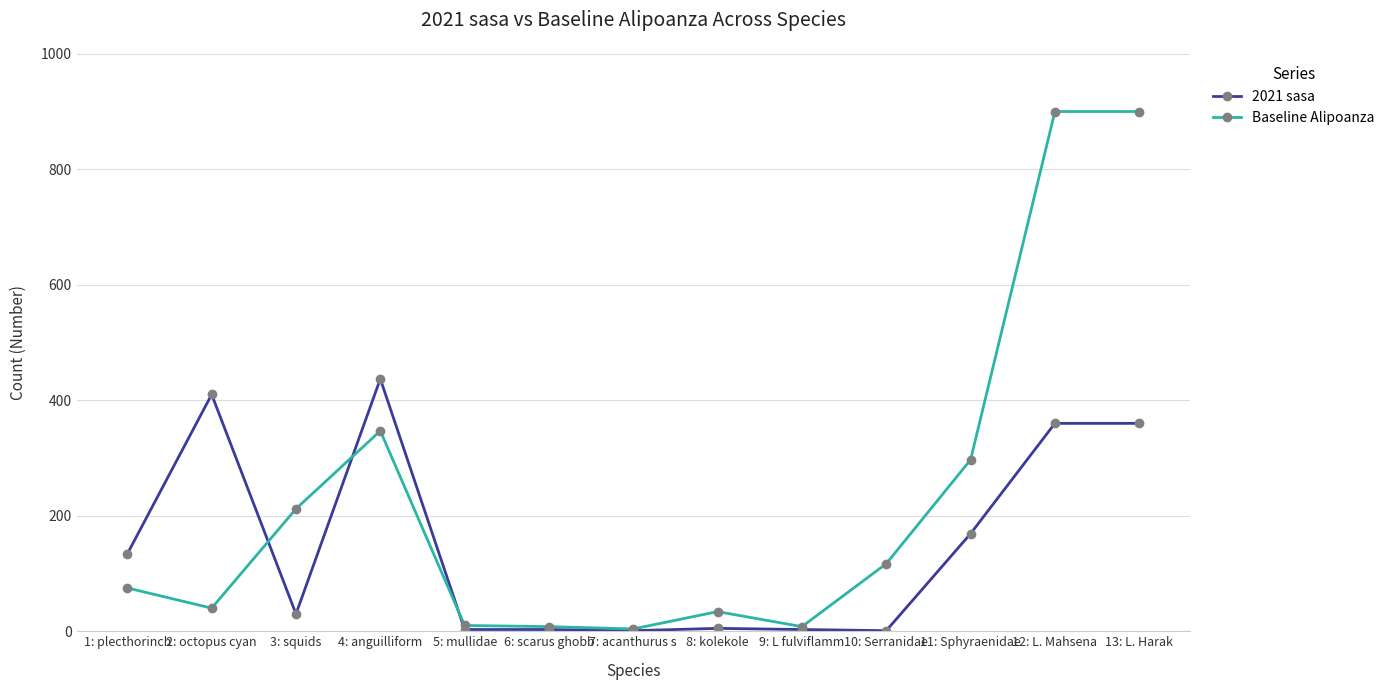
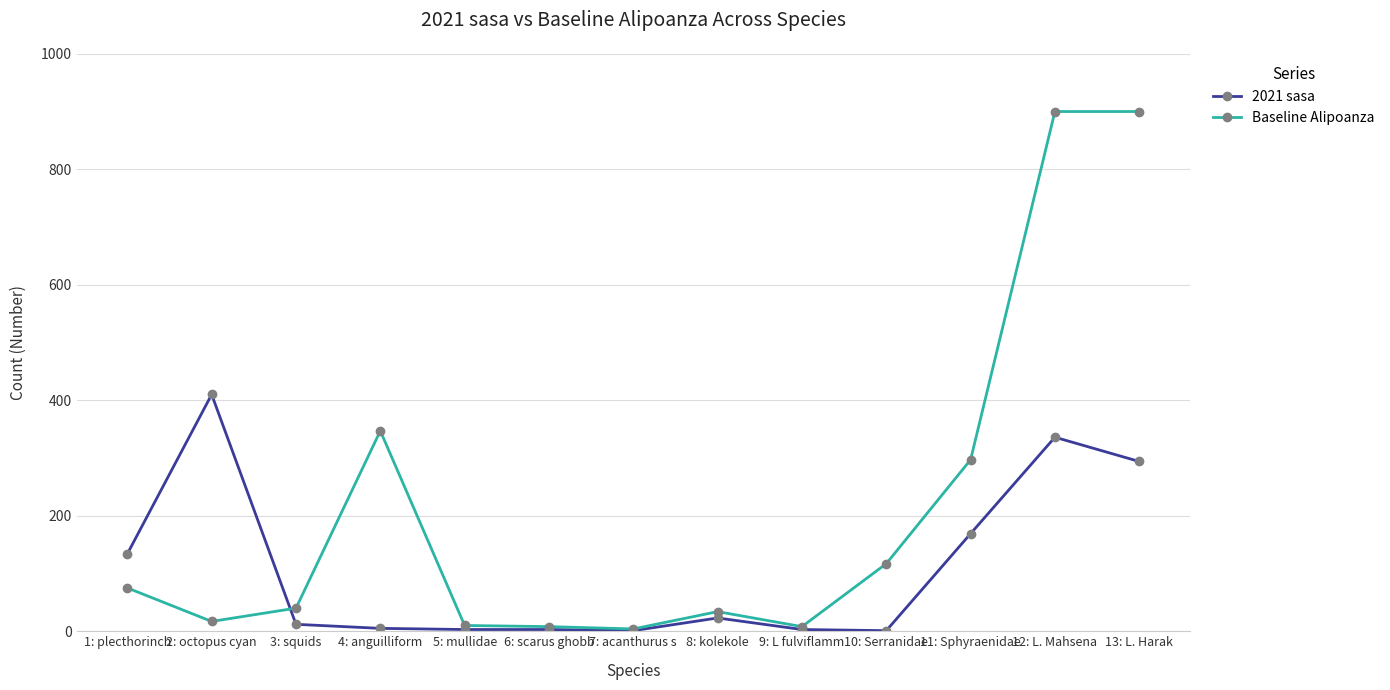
  {
    "2021 sasa": {
      "1: plecthorinch": 130,
      "2: octopus cyan": 410,
-     "3: squids": 30,
-     "4: anguilliform": 440,
+     "3: squids": 10,
+     "4: anguilliform": 10,
      "5: mullidae": 0,
      "6: scarus ghobb": 0,
-     "8: kolekole": 10,
+     "8: kolekole": 20,
      "9: L fulviflamm": 0,
      "10: Serranidae": 0,
      "11: Sphyraenidae": 170,
-     "12: L. Mahsena": 360,
-     "13: L. Harak": 360
+     "12: L. Mahsena": 340,
+     "13: L. Harak": 290
    },
    "Baseline Alipoanza": {
      "1: plecthorinch": 80,
-     "2: octopus cyan": 40,
-     "3: squids": 210,
+     "2: octopus cyan": 20,
+     "3: squids": 40,
      "4: anguilliform": 350,
      "5: mullidae": 10,
      "6: scarus ghobb": 10,
      "8: kolekole": 30,
      "9: L fulviflamm": 10,
      "10: Serranidae": 120,
      "11: Sphyraenidae": 300,
      "12: L. Mahsena": 900,
      "13: L. Harak": 900
    }
  }
